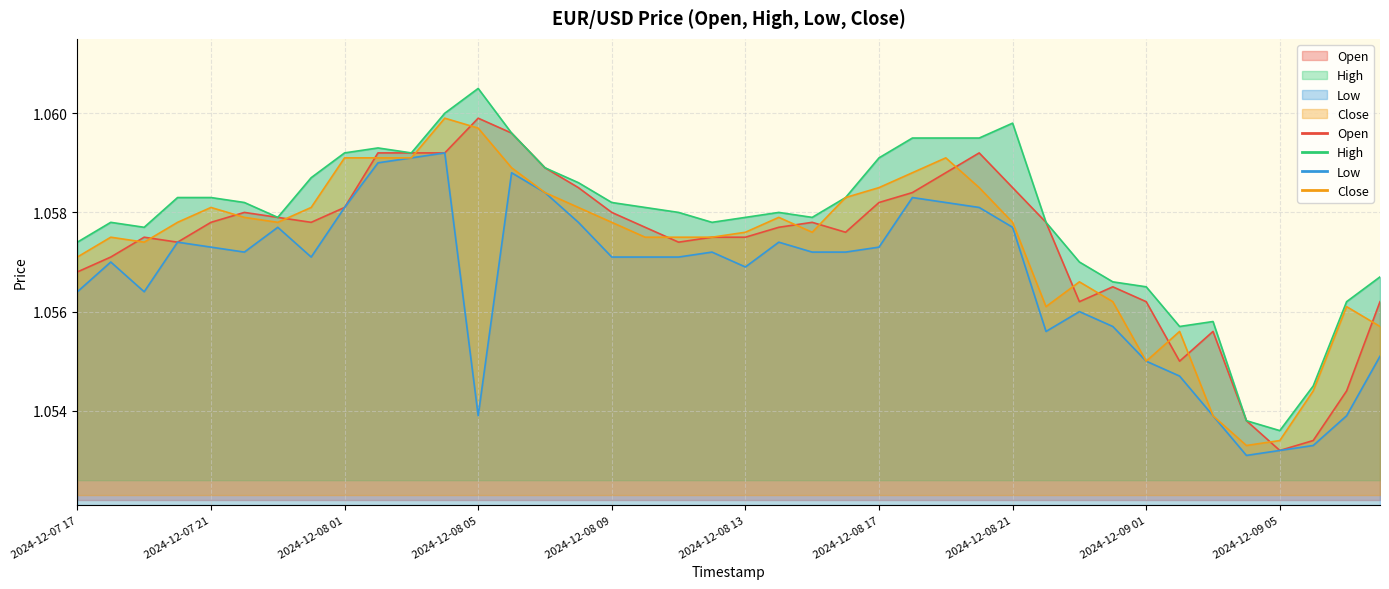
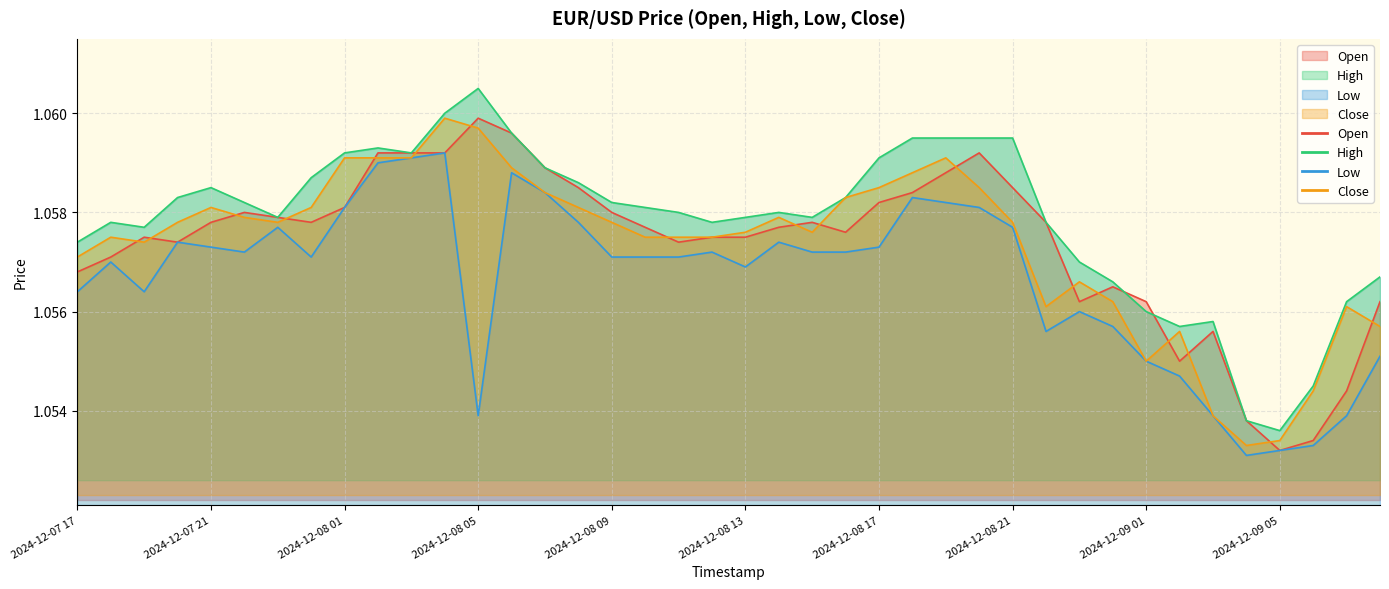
  {
    "High": {
      "2024-12-07 17": 1.0574,
-     "2024-12-07 21": 1.0583,
+     "2024-12-07 21": 1.0585,
      "2024-12-08 01": 1.0592,
      "2024-12-08 05": 1.0605,
      "2024-12-08 09": 1.0582,
      "2024-12-08 13": 1.0579,
      "2024-12-08 17": 1.0591,
-     "2024-12-08 21": 1.0598,
-     "2024-12-09 01": 1.0565,
+     "2024-12-08 21": 1.0595,
+     "2024-12-09 01": 1.0560,
      "2024-12-09 05": 1.0536
    },
    "Low": {
      "2024-12-07 17": 1.0564,
      "2024-12-07 21": 1.0573,
      "2024-12-08 05": 1.0539,
      "2024-12-08 09": 1.0571,
      "2024-12-08 13": 1.0569,
      "2024-12-08 17": 1.0573,
      "2024-12-08 21": 1.0577
    }
  }
